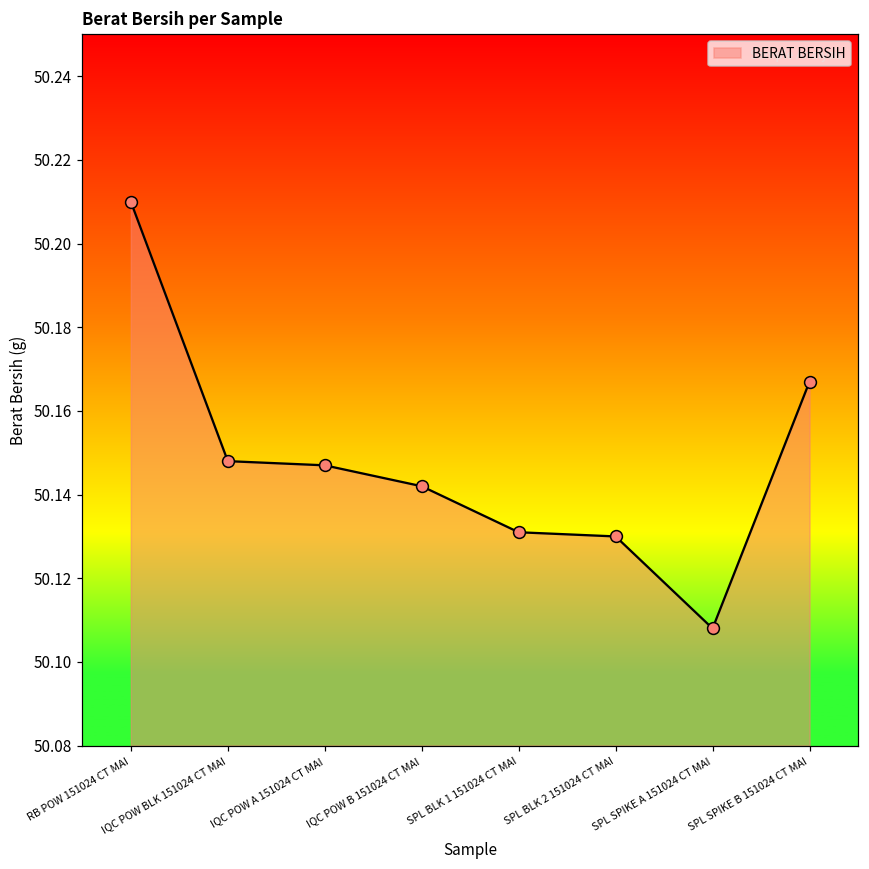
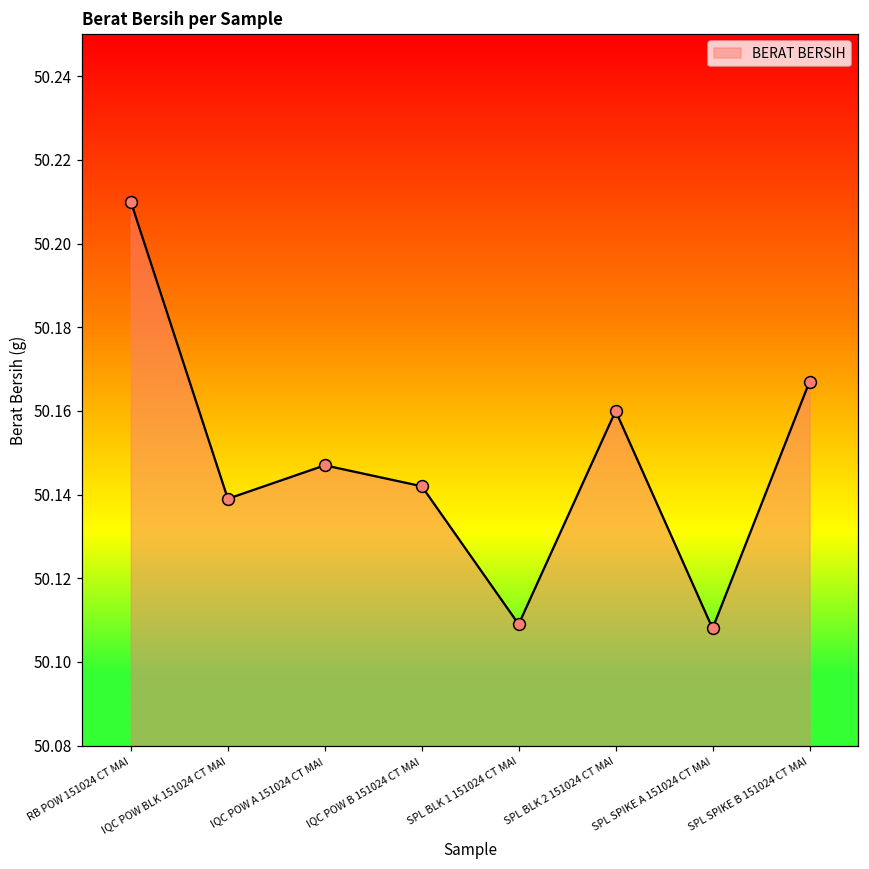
  {
    "RB POW 151024 CT MAI": 50.210,
-   "IQC POW BLK 151024 CT MAI": 50.148,
+   "IQC POW BLK 151024 CT MAI": 50.139,
    "IQC POW A 151024 CT MAI": 50.147,
    "IQC POW B 151024 CT MAI": 50.142,
-   "SPL BLK 1 151024 CT MAI": 50.131,
-   "SPL BLK 2 151024 CT MAI": 50.13,
+   "SPL BLK 1 151024 CT MAI": 50.109,
+   "SPL BLK 2 151024 CT MAI": 50.16,
    "SPL SPIKE A 151024 CT MAI": 50.108,
    "SPL SPIKE B 151024 CT MAI": 50.167
  }
